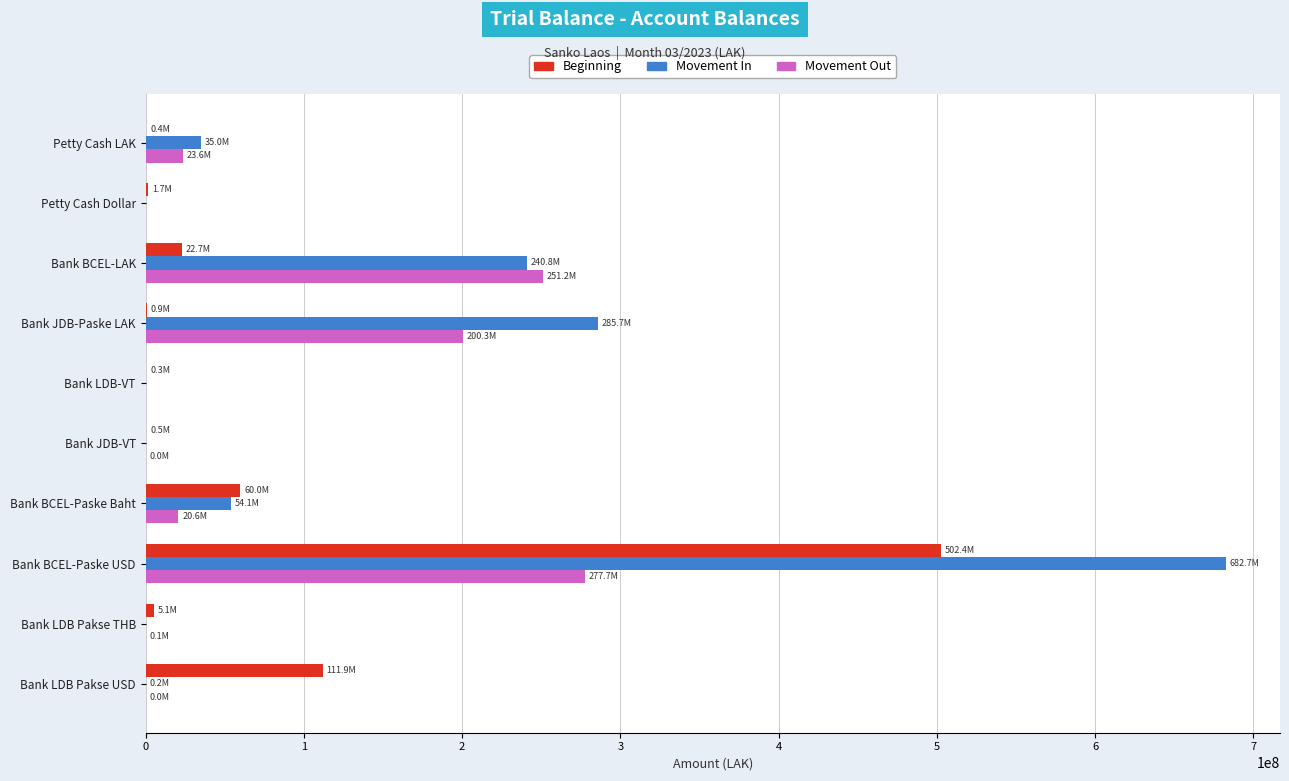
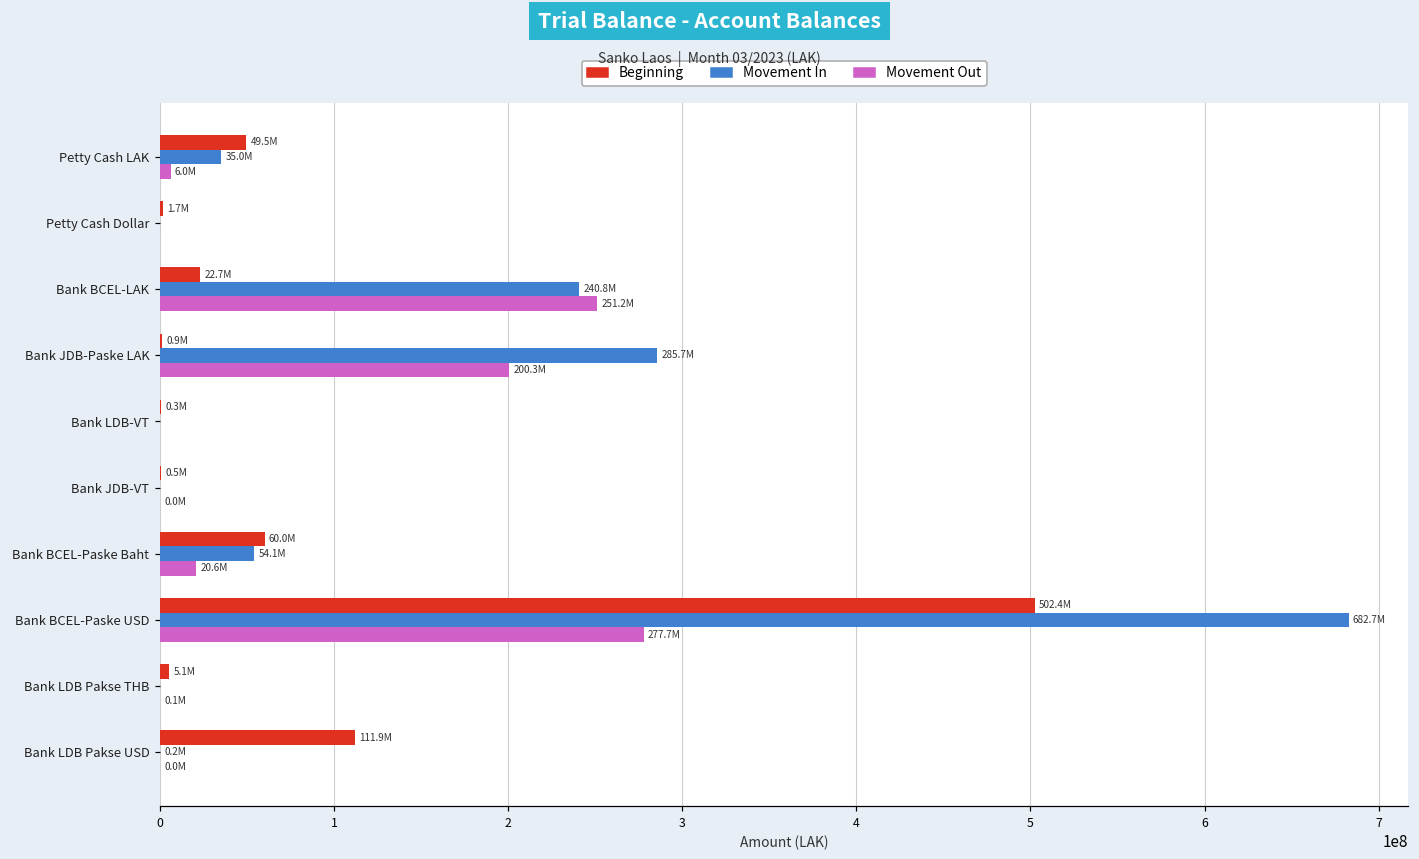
  {
    "Beginning": {
-     "Petty Cash LAK": "0.4M",
+     "Petty Cash LAK": "49.5M",
      "Petty Cash Dollar": "1.7M",
      "Bank BCEL-LAK": "22.7M",
      "Bank JDB-Paske LAK": "0.9M",
      "Bank LDB-VT": "0.3M",
      "Bank JDB-VT": "0.5M",
      "Bank BCEL-Paske Baht": "60.0M",
      "Bank BCEL-Paske USD": "502.4M",
      "Bank LDB Pakse THB": "5.1M",
      "Bank LDB Pakse USD": "111.9M"
    },
    "Movement In": {
      "Petty Cash LAK": "35.0M",
      "Bank BCEL-LAK": "240.8M",
      "Bank JDB-Paske LAK": "285.7M",
      "Bank JDB-VT": "0.0M",
      "Bank BCEL-Paske Baht": "54.1M",
      "Bank BCEL-Paske USD": "682.7M",
      "Bank LDB Pakse USD": "0.2M"
    },
    "Movement Out": {
-     "Petty Cash LAK": "23.6M",
+     "Petty Cash LAK": "6.0M",
      "Bank BCEL-LAK": "251.2M",
      "Bank JDB-Paske LAK": "200.3M",
      "Bank BCEL-Paske Baht": "20.6M",
      "Bank BCEL-Paske USD": "277.7M",
      "Bank LDB Pakse THB": "0.1M"
    }
  }
